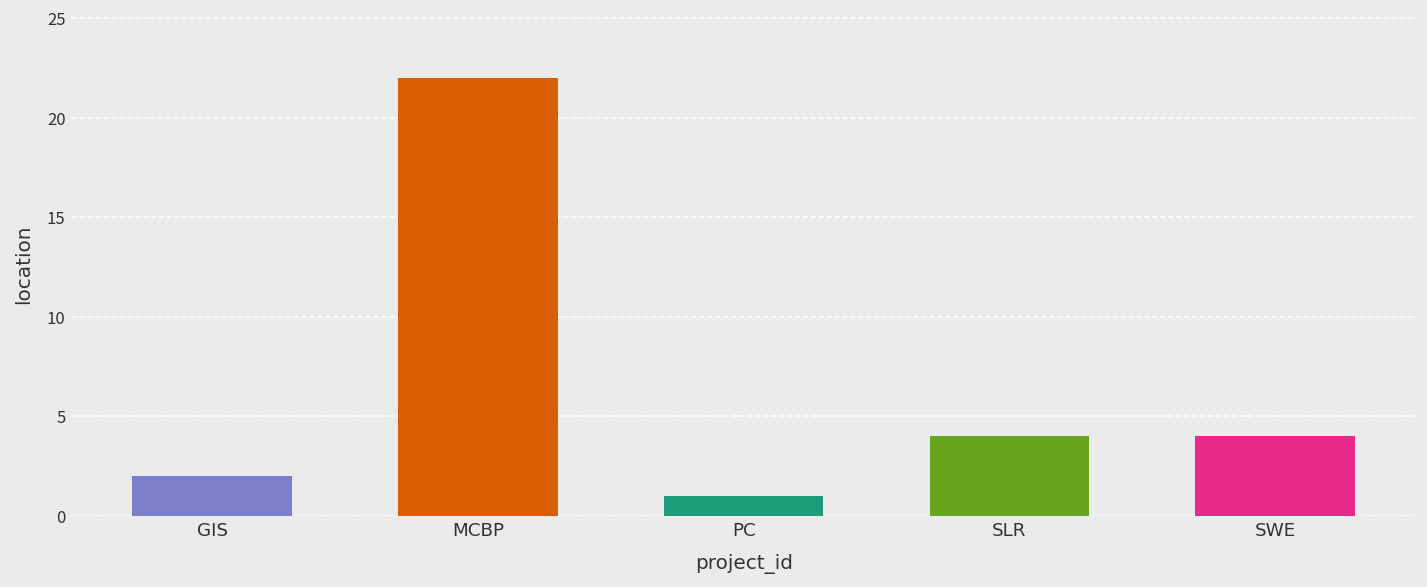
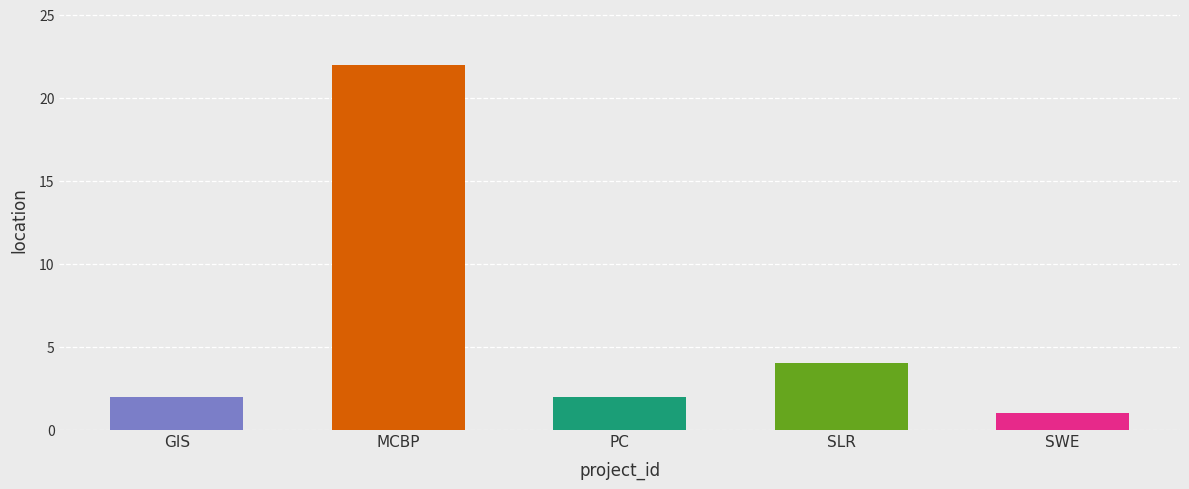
  {
    "GIS": 2,
    "MCBP": 22,
-   "PC": 1,
+   "PC": 2,
    "SLR": 4,
-   "SWE": 4
+   "SWE": 1
  }
